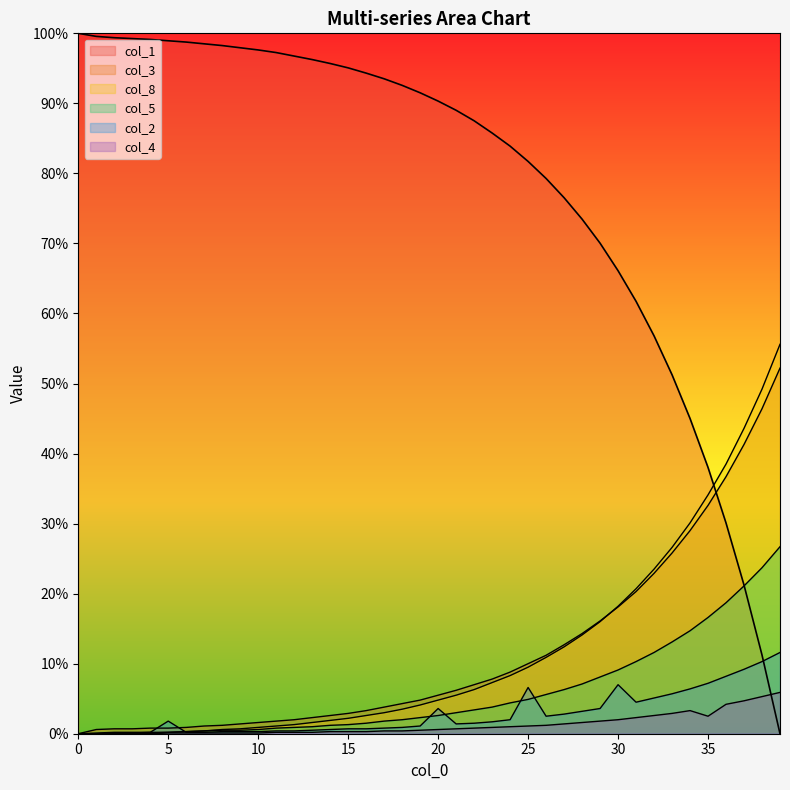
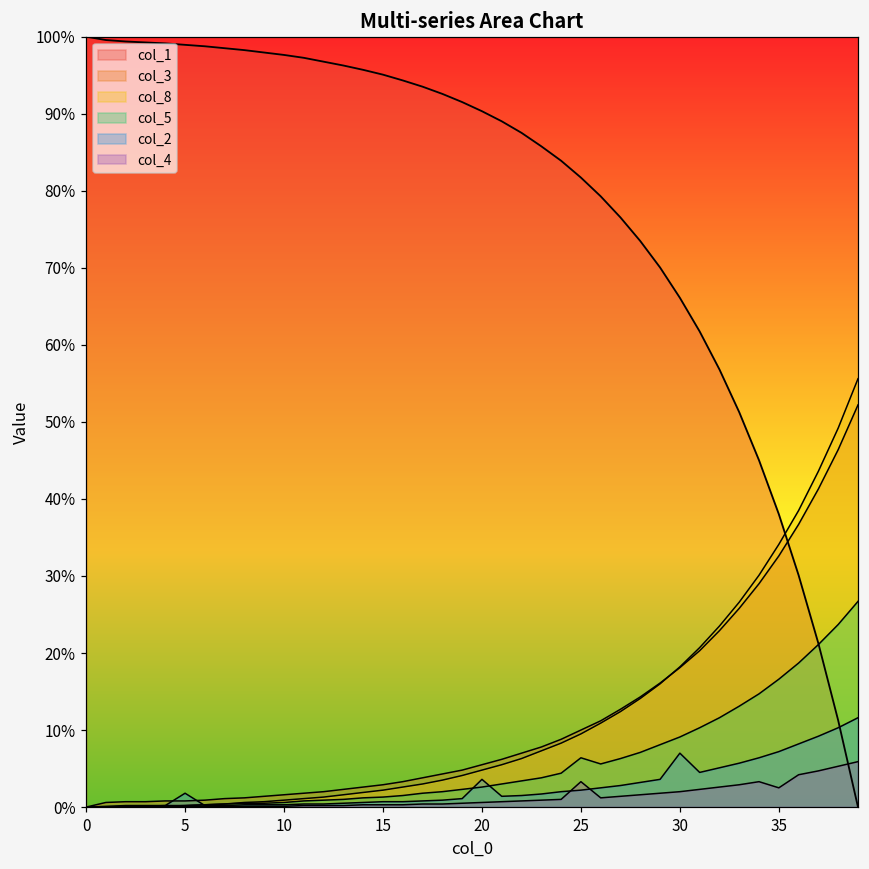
  {
    "col_5": {
      "15": "1%",
      "20": "3%",
-     "25": "5%",
+     "25": "6%",
      "30": "9%",
      "35": "17%"
    },
    "col_2": {
      "5": "2%",
      "15": "1%",
      "20": "4%",
-     "25": "7%",
+     "25": "2%",
      "30": "7%",
      "35": "7%"
    },
    "col_4": {
      "15": "0%",
      "20": "1%",
-     "25": "1%",
+     "25": "3%",
      "30": "2%",
      "35": "3%"
    }
  }
